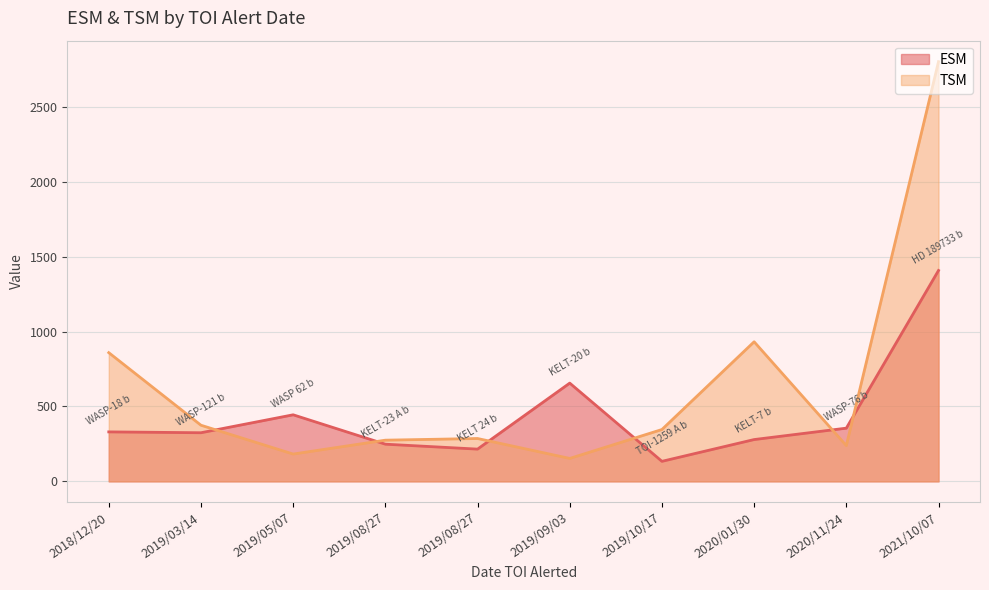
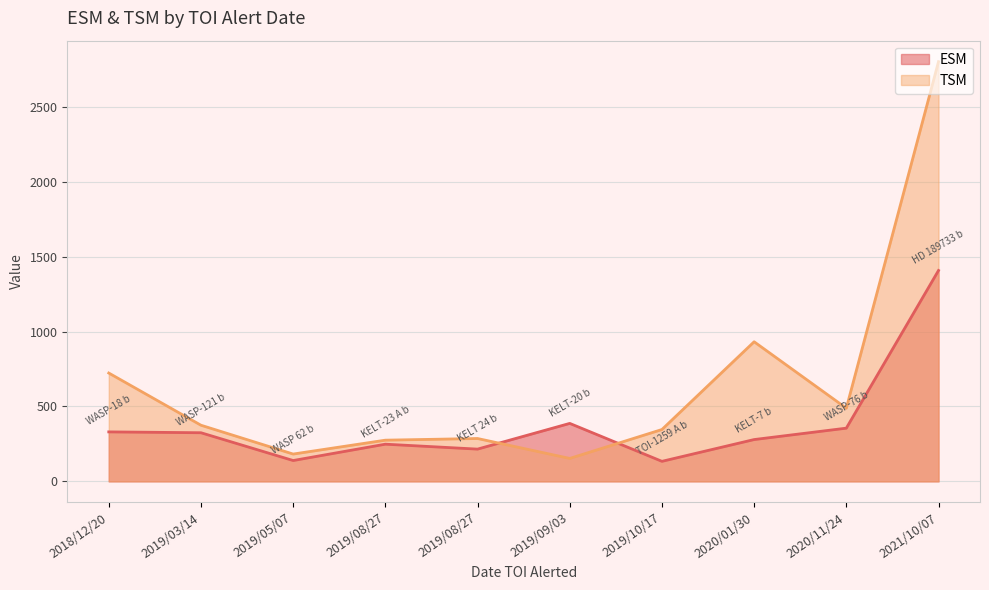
  {
    "ESM": {
      "2018/12/20": 330,
      "2019/03/14": 320,
-     "2019/05/07": 440,
-     "2019/09/03": 660,
+     "2019/05/07": 140,
+     "2019/09/03": 390,
      "2019/10/17": 130,
      "2020/01/30": 280,
      "2020/11/24": 360
    },
    "TSM": {
-     "2018/12/20": 860,
+     "2018/12/20": 720,
      "2019/03/14": 370,
      "2019/05/07": 180,
      "2019/09/03": 150,
      "2019/10/17": 350,
      "2020/01/30": 930,
-     "2020/11/24": 240
+     "2020/11/24": 490
    }
  }
